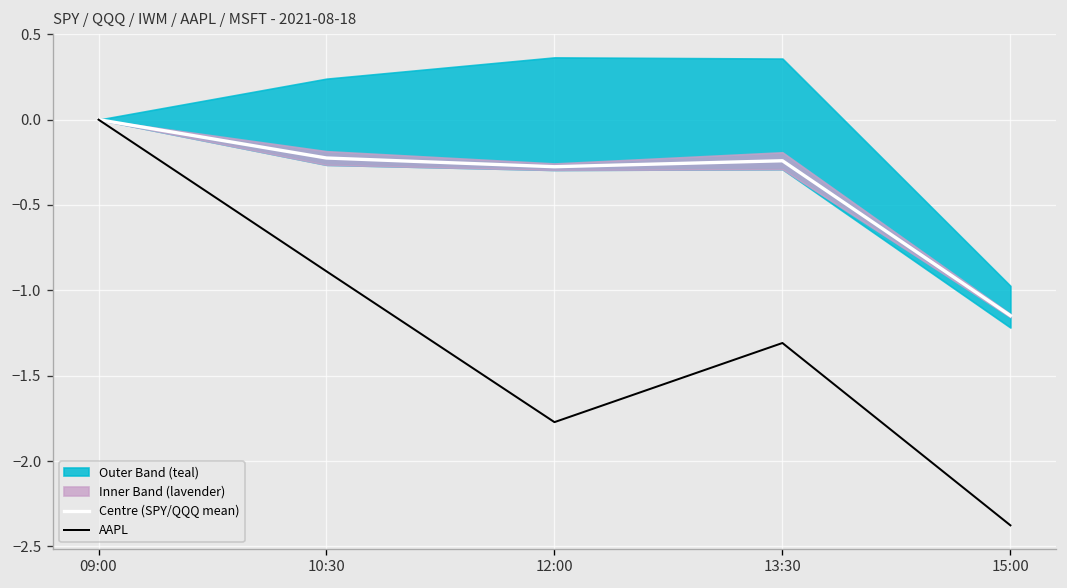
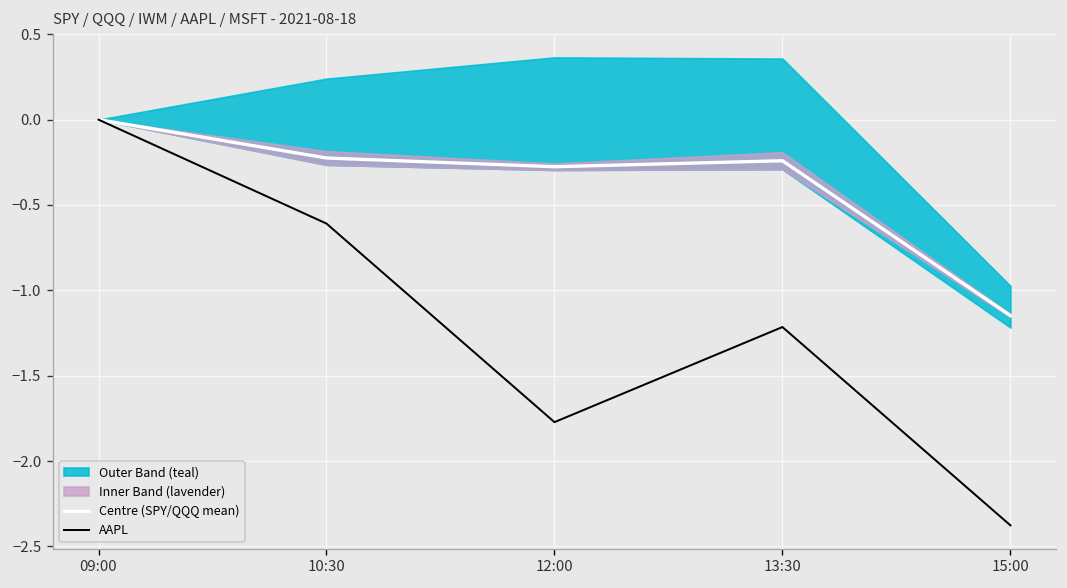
  {
    "Centre (SPY/QQQ mean)": {
      "10:30": -0.22,
      "12:00": -0.28,
      "13:30": -0.24
    },
    "AAPL": {
-     "10:30": -0.89,
+     "10:30": -0.61,
      "12:00": -1.77,
-     "13:30": -1.31,
+     "13:30": -1.22,
      "15:00": -2.38
    }
  }
